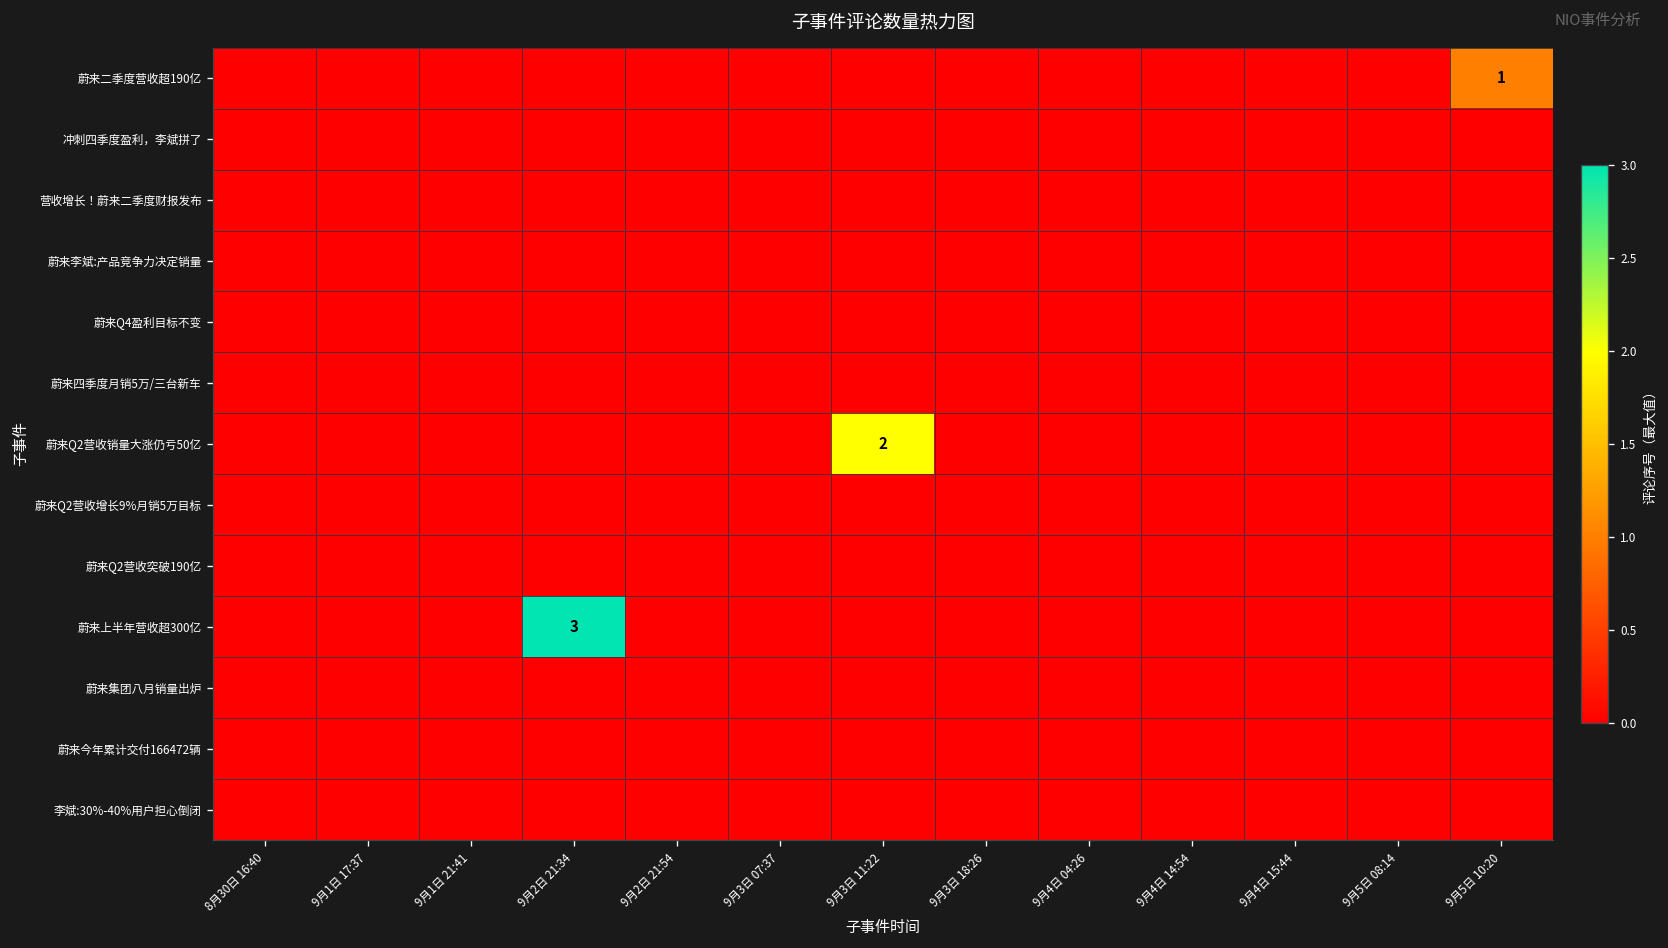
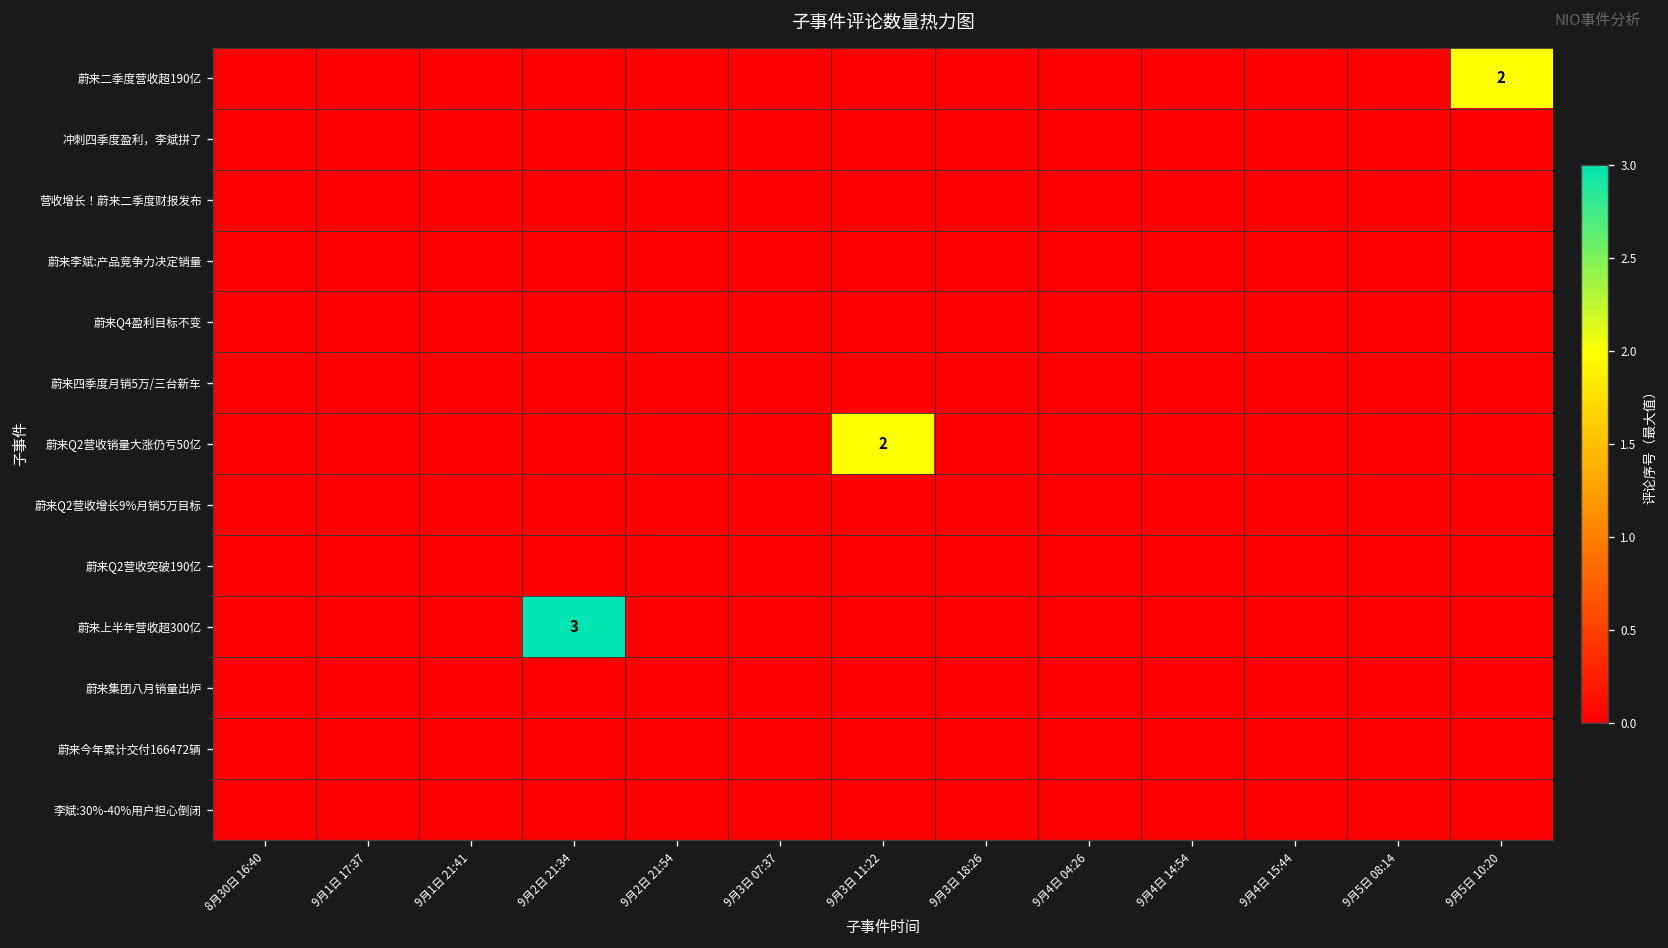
  {
    "蔚来二季度营收超190亿": {
-     "9月5日 10:20": 1
+     "9月5日 10:20": 2
    },
    "蔚来Q2营收销量大涨仍亏50亿": {
      "9月3日 11:22": 2
    },
    "蔚来上半年营收超300亿": {
      "9月2日 21:34": 3
    }
  }
